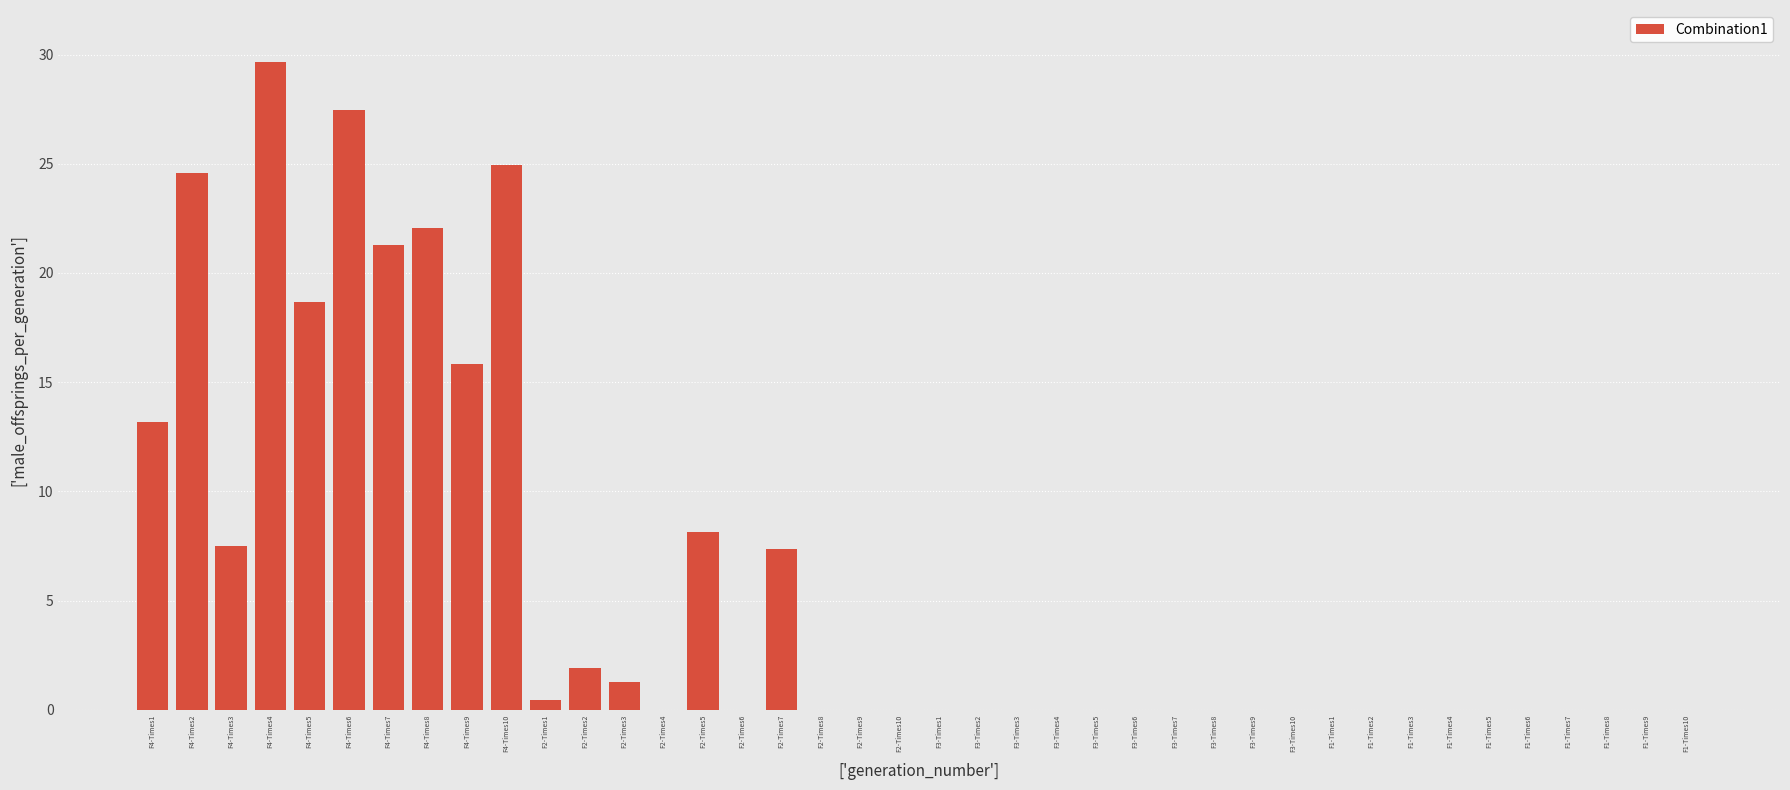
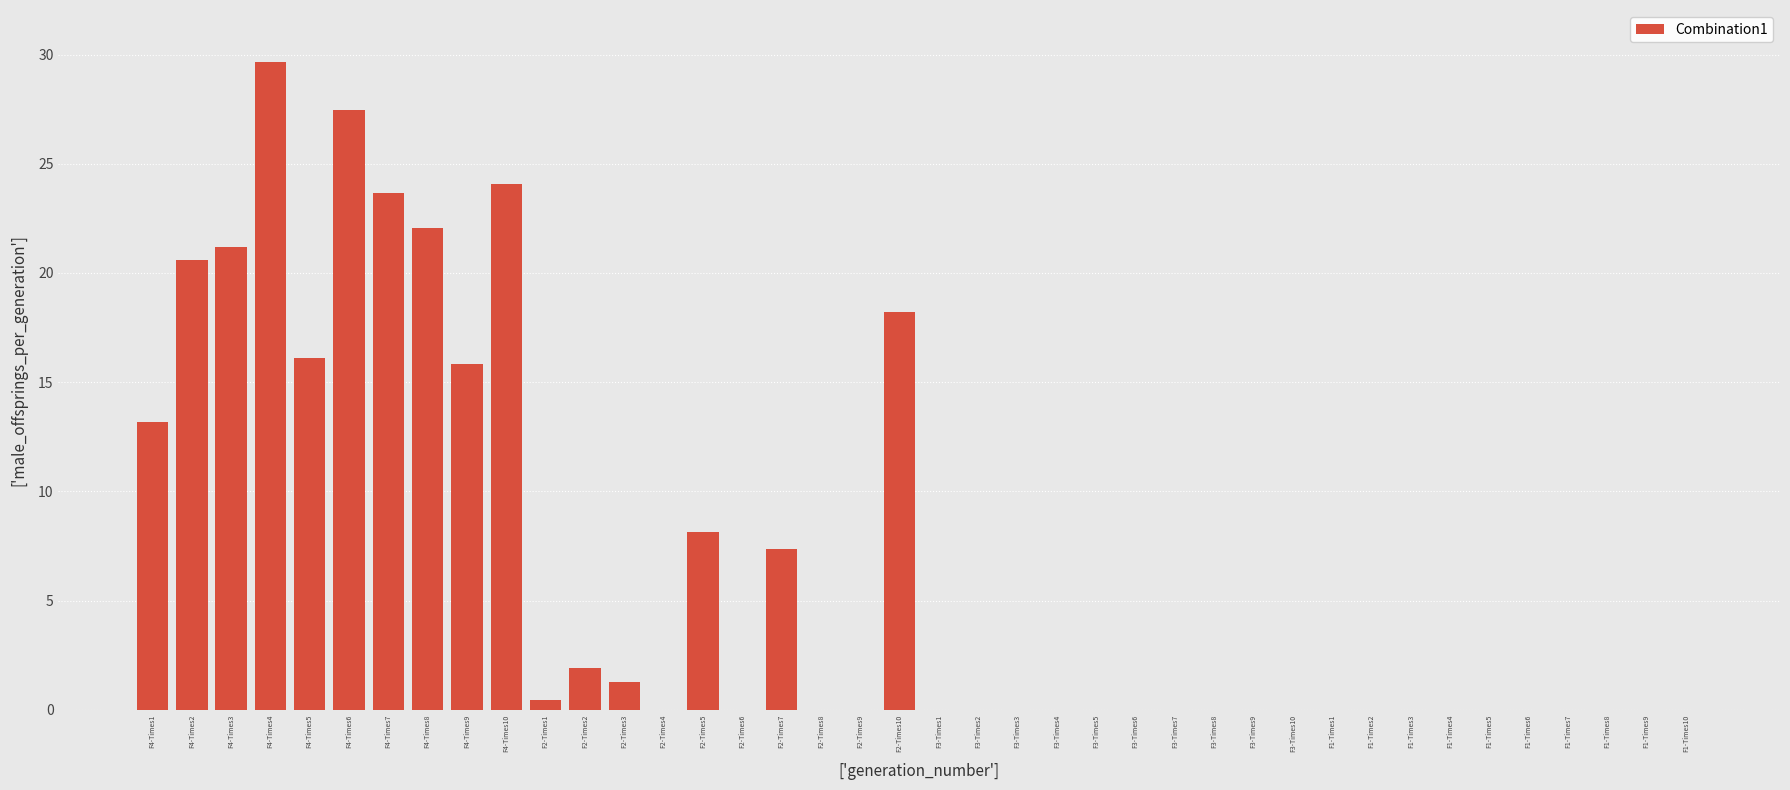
  {
    "F4-Times1": 13.2,
-   "F4-Times2": 24.6,
-   "F4-Times3": 7.5,
+   "F4-Times2": 20.6,
+   "F4-Times3": 21.2,
    "F4-Times4": 29.7,
-   "F4-Times5": 18.7,
+   "F4-Times5": 16.1,
    "F4-Times6": 27.5,
-   "F4-Times7": 21.3,
+   "F4-Times7": 23.6,
    "F4-Times8": 22.1,
    "F4-Times9": 15.8,
-   "F4-Times10": 25.0,
+   "F4-Times10": 24.1,
    "F2-Times1": 0.4,
    "F2-Times2": 1.9,
    "F2-Times3": 1.3,
    "F2-Times5": 8.2,
    "F2-Times7": 7.4,
-   "F2-Times10": 0.0
+   "F2-Times10": 18.2
  }
